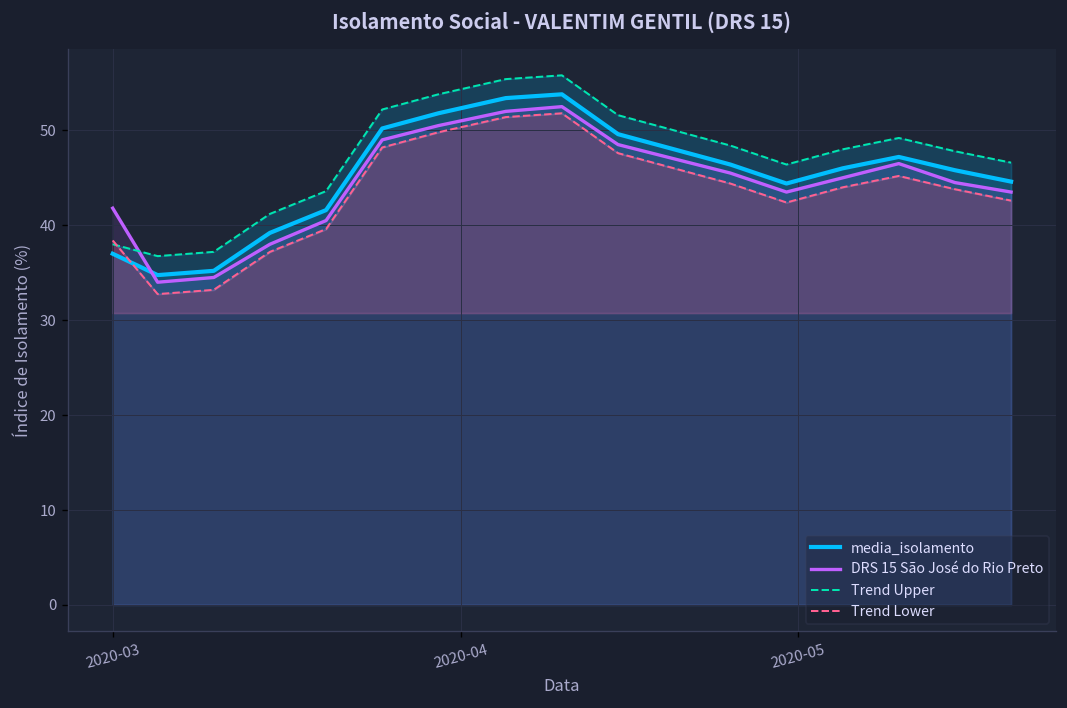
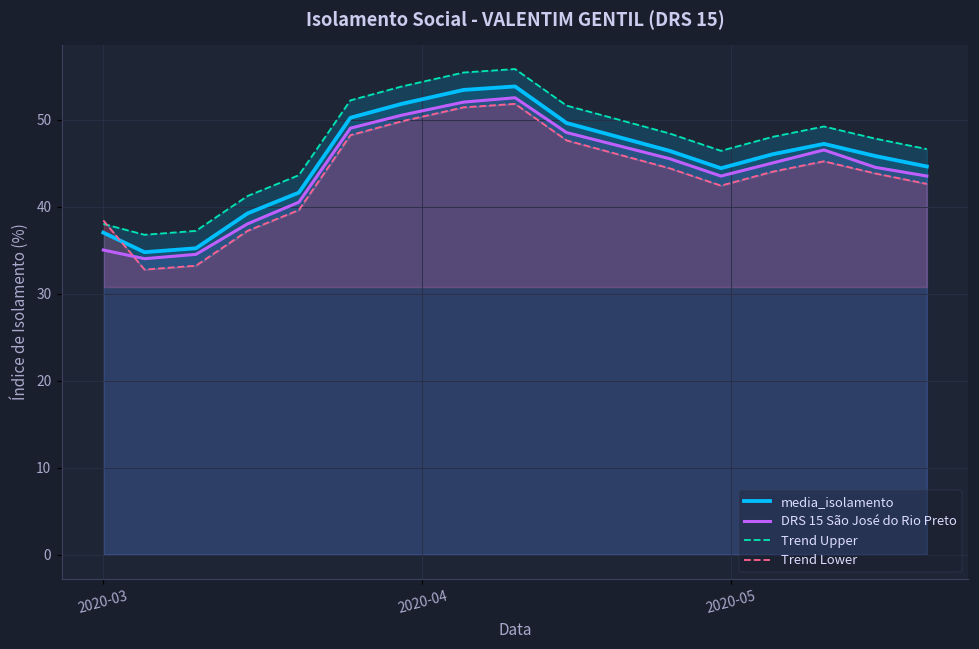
  {
    "DRS 15 São José do Rio Preto": {
-     "2020-03": 42
+     "2020-03": 35
    },
    "Trend Upper": {
      "2020-03": 38
    }
  }
